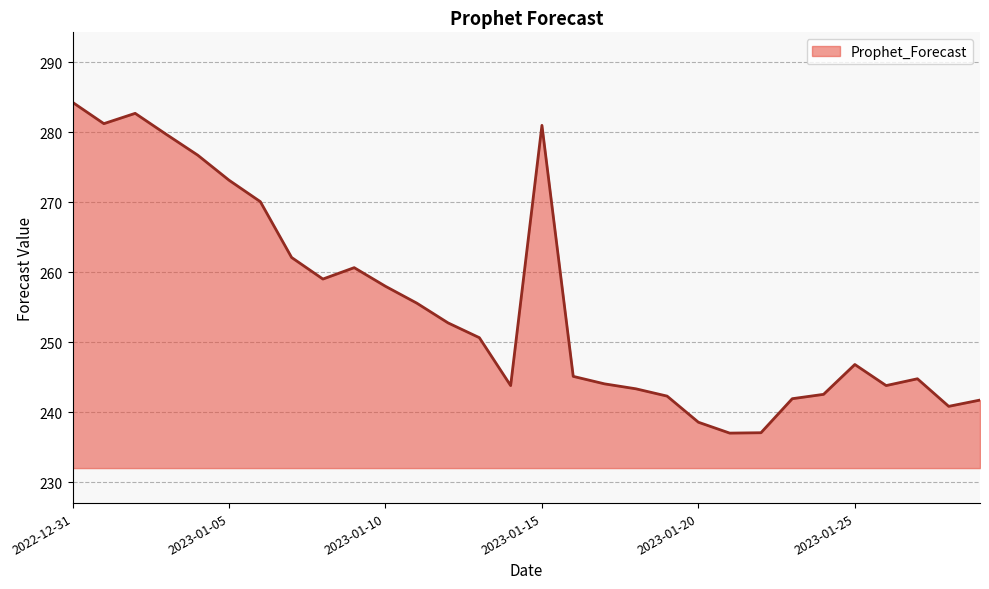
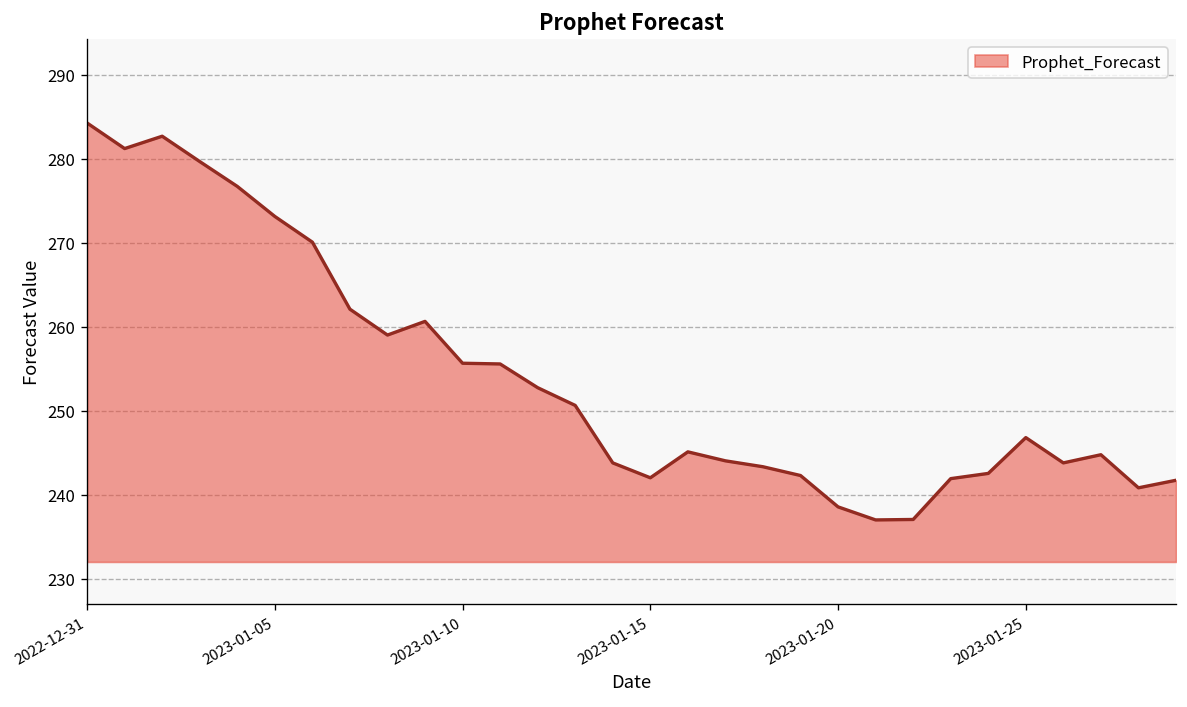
  {
    "2022-12-31": 284,
    "2023-01-05": 273,
-   "2023-01-10": 258,
-   "2023-01-15": 281,
+   "2023-01-10": 256,
+   "2023-01-15": 242,
    "2023-01-20": 239,
    "2023-01-25": 247
  }
